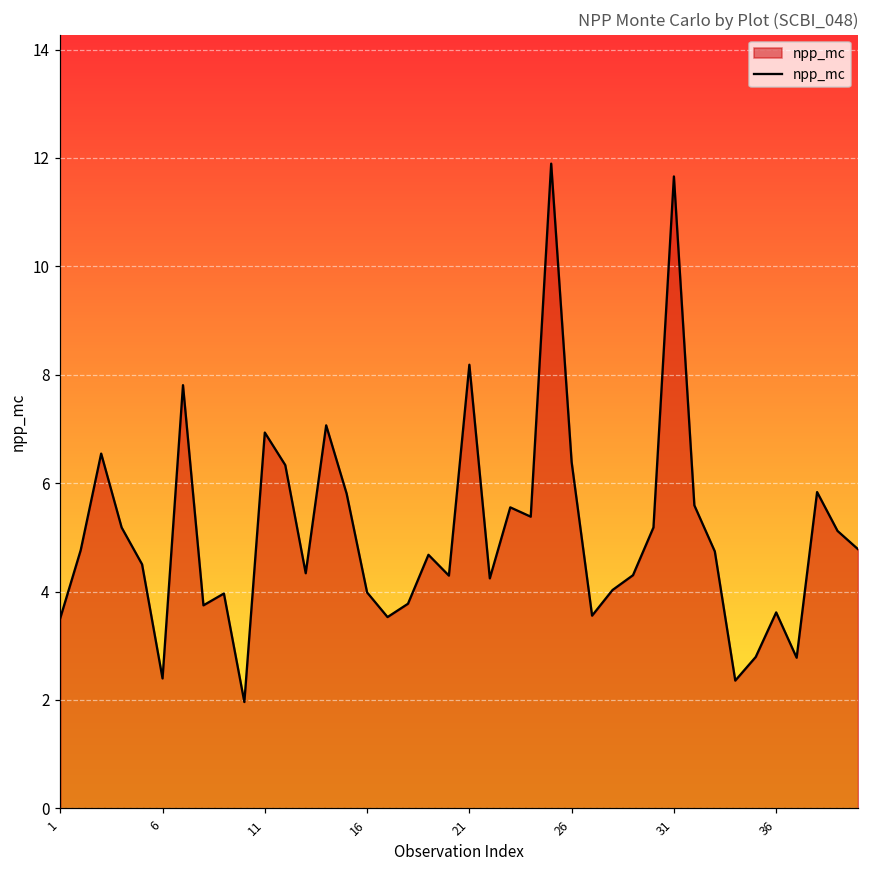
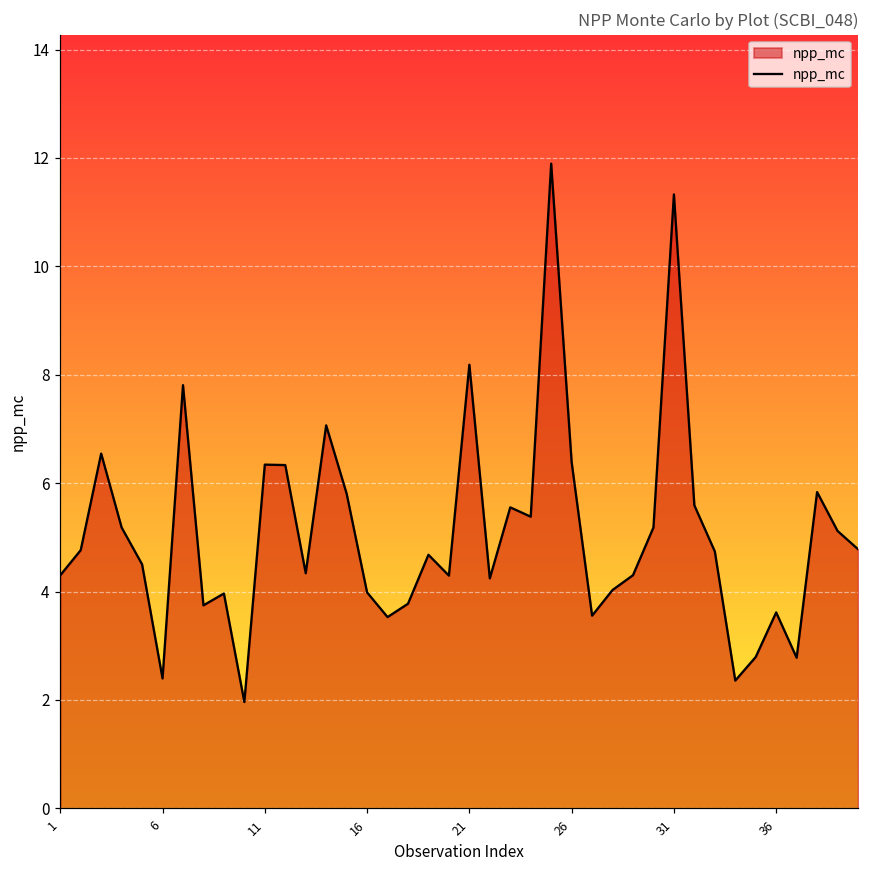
  {
-   "1": 3.5,
+   "1": 4.3,
    "6": 2.4,
-   "11": 6.9,
+   "11": 6.3,
    "16": 4.0,
    "21": 8.2,
    "26": 6.4,
-   "31": 11.7,
+   "31": 11.3,
    "36": 3.6
  }
